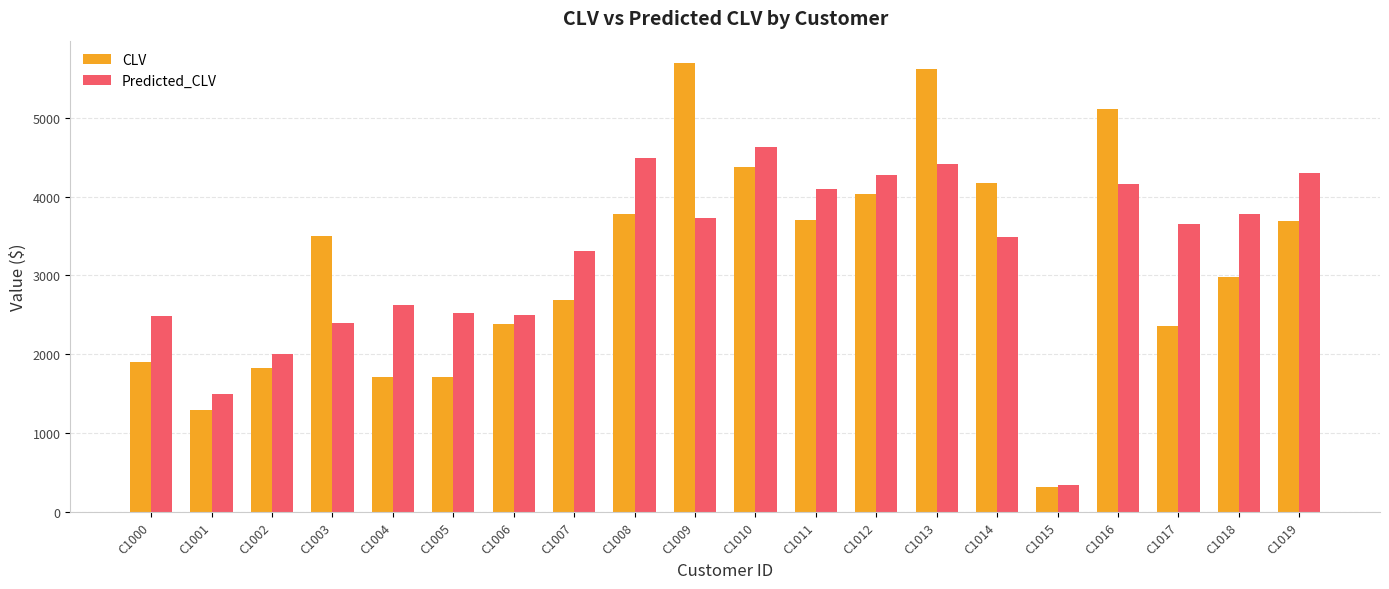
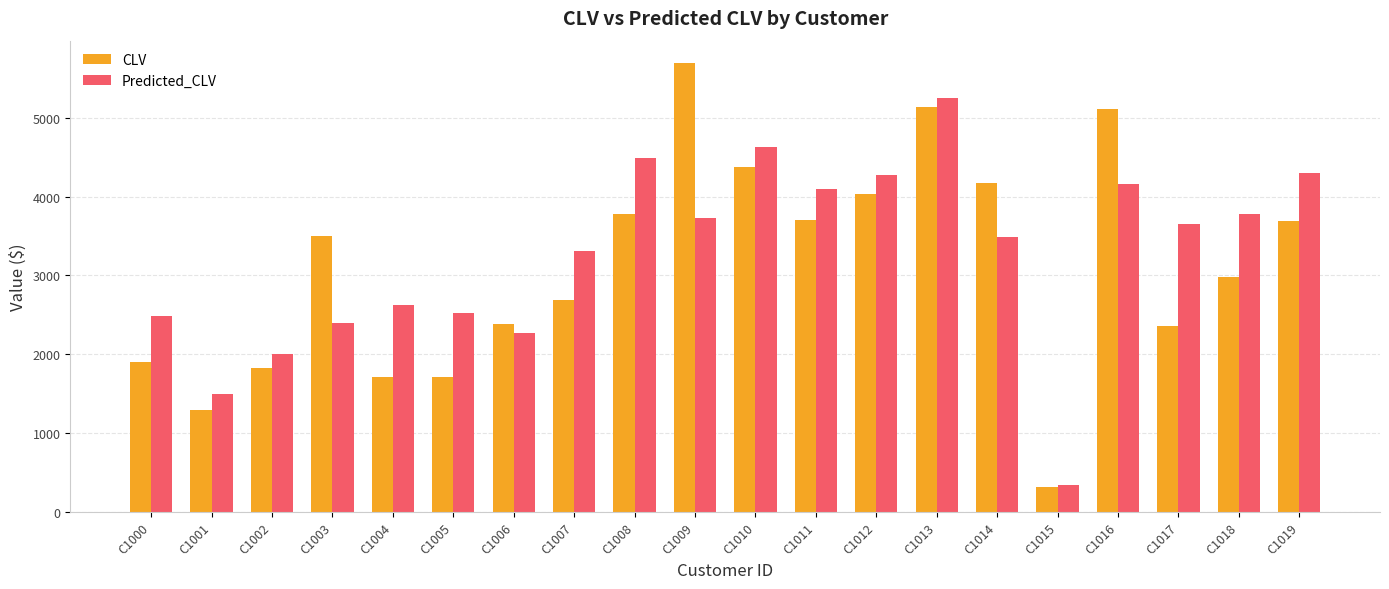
  {
    "CLV": {
      "C1000": 1900,
      "C1001": 1300,
      "C1002": 1800,
      "C1003": 3500,
      "C1004": 1700,
      "C1005": 1700,
      "C1006": 2400,
      "C1007": 2700,
      "C1008": 3800,
      "C1009": 5700,
      "C1010": 4400,
      "C1011": 3700,
      "C1012": 4000,
-     "C1013": 5600,
+     "C1013": 5100,
      "C1014": 4200,
      "C1015": 300,
      "C1016": 5100,
      "C1017": 2400,
      "C1018": 3000,
      "C1019": 3700
    },
    "Predicted_CLV": {
      "C1000": 2500,
      "C1001": 1500,
      "C1002": 2000,
      "C1003": 2400,
      "C1004": 2600,
      "C1005": 2500,
-     "C1006": 2500,
+     "C1006": 2300,
      "C1007": 3300,
      "C1008": 4500,
      "C1009": 3700,
      "C1010": 4600,
      "C1011": 4100,
      "C1012": 4300,
-     "C1013": 4400,
+     "C1013": 5200,
      "C1014": 3500,
      "C1015": 300,
      "C1016": 4200,
      "C1017": 3600,
      "C1018": 3800,
      "C1019": 4300
    }
  }
